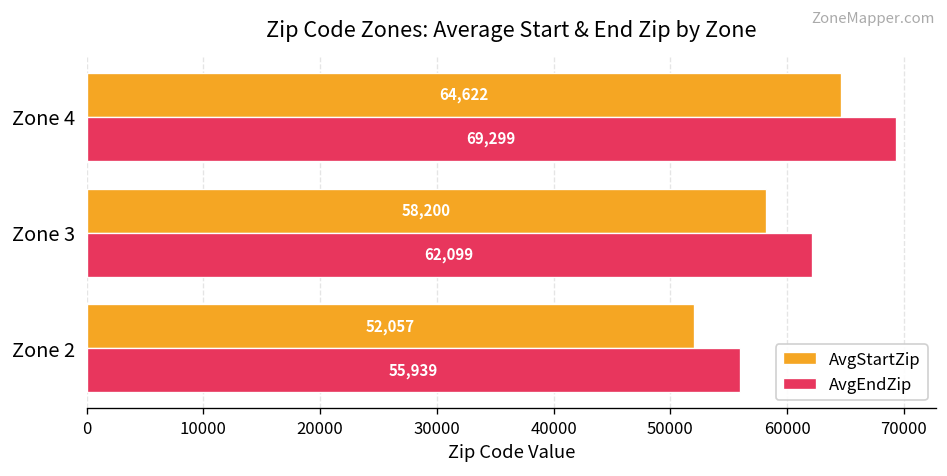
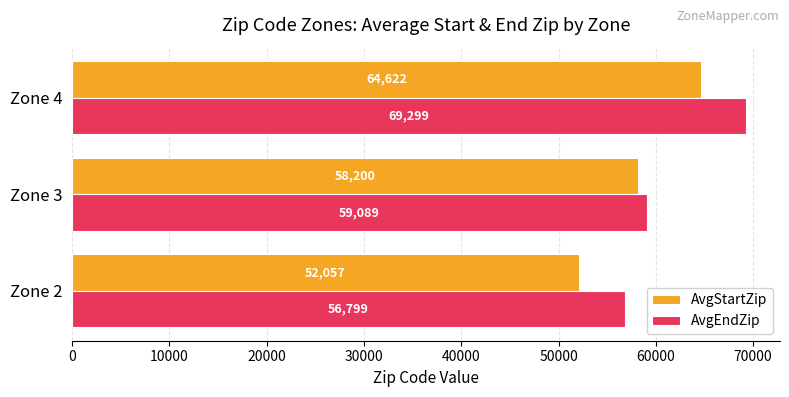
  {
    "AvgStartZip": {
      "Zone 4": "64,622",
      "Zone 3": "58,200",
      "Zone 2": "52,057"
    },
    "AvgEndZip": {
      "Zone 4": "69,299",
-     "Zone 3": "62,099",
-     "Zone 2": "55,939"
+     "Zone 3": "59,089",
+     "Zone 2": "56,799"
    }
  }
